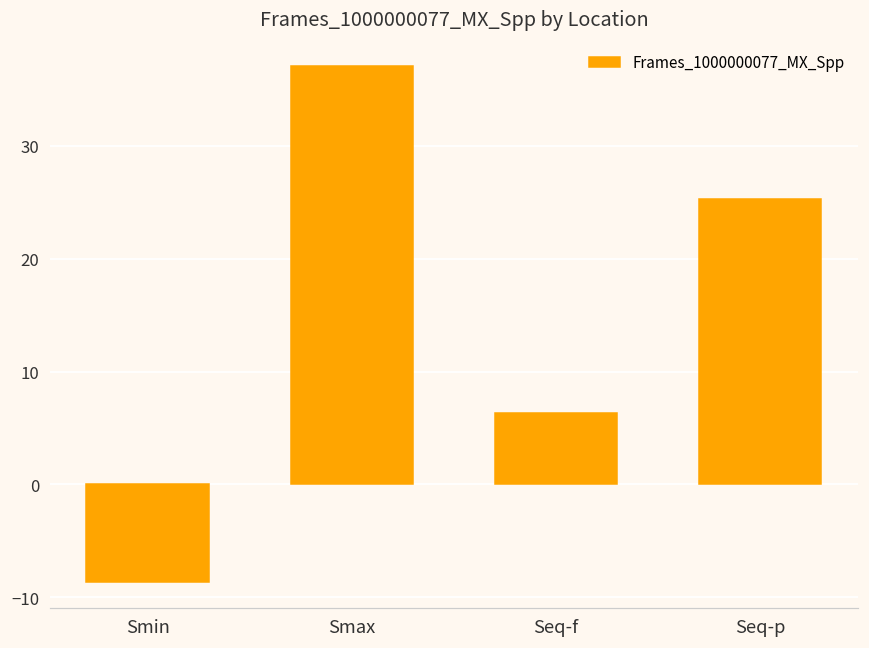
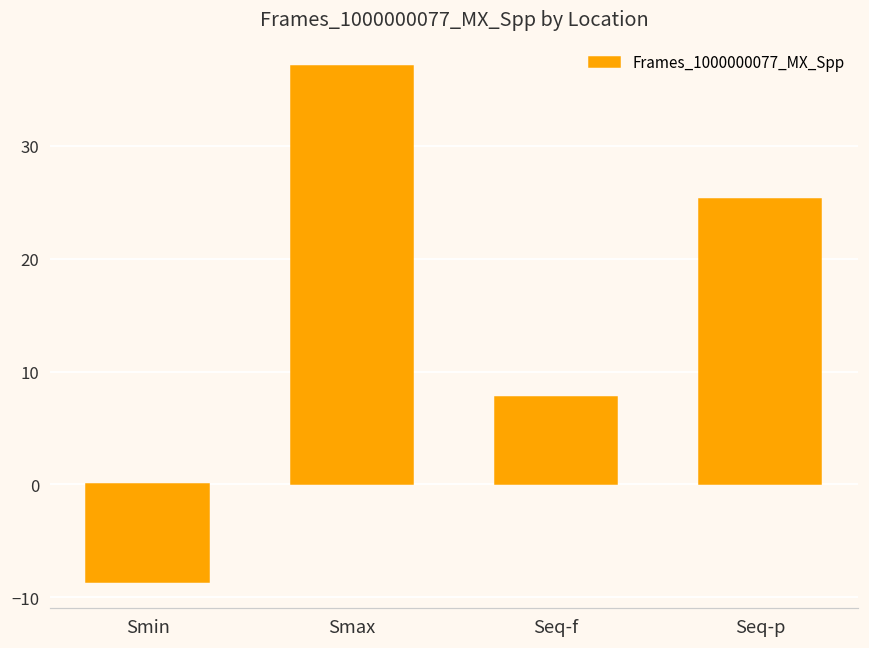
  {
    "Smin": -8.6,
    "Smax": 37.0,
-   "Seq-f": 6.3,
+   "Seq-f": 7.7,
    "Seq-p": 25.3
  }
